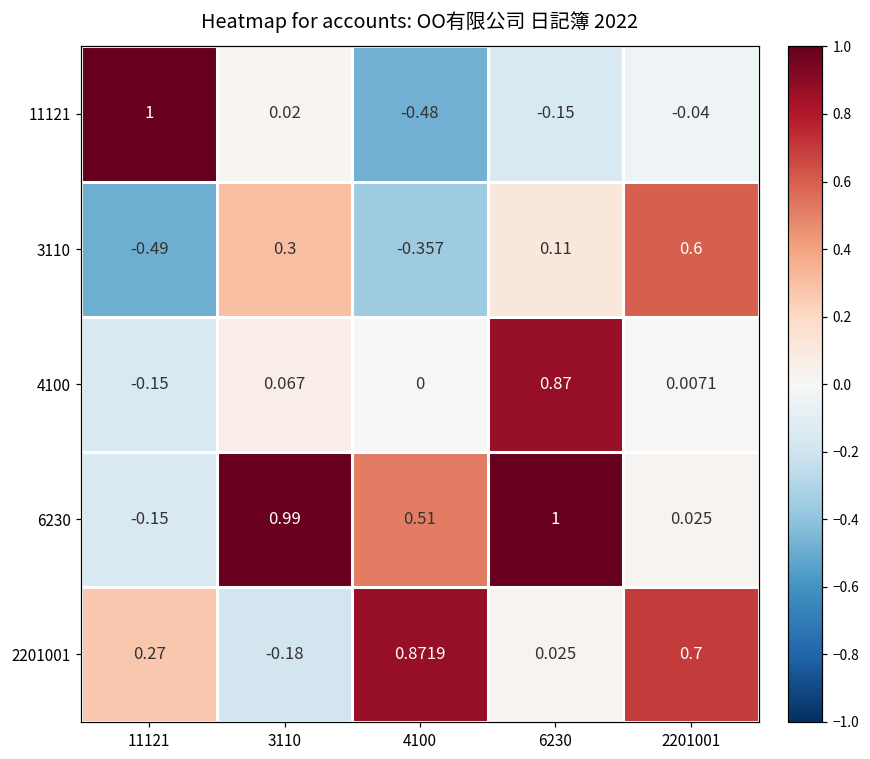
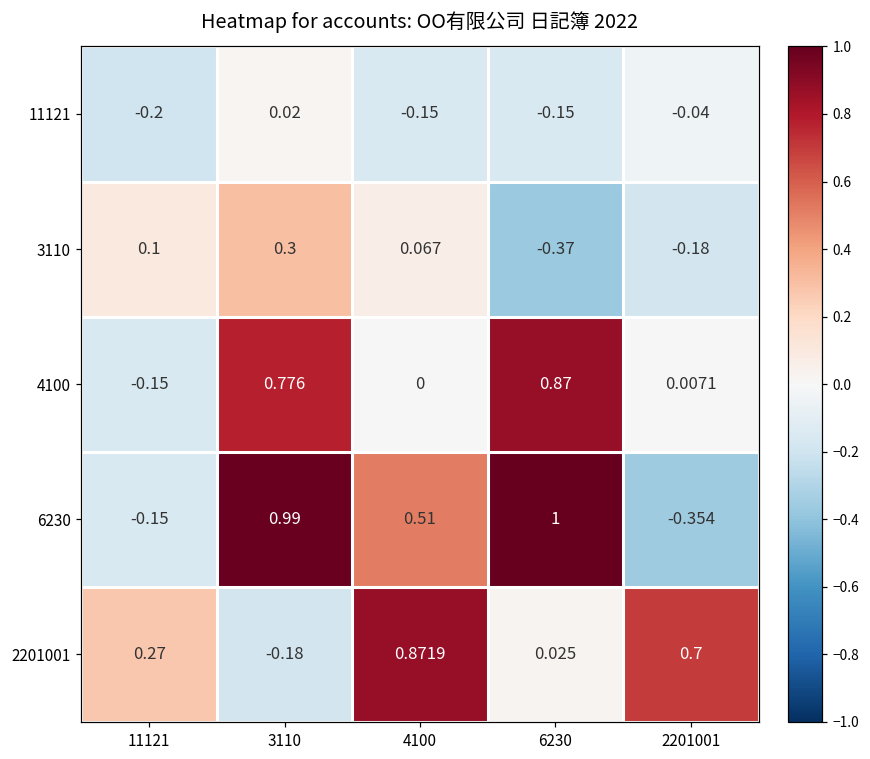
  {
    "11121": {
-     "11121": 1,
+     "11121": -0.2,
      "3110": 0.02,
-     "4100": -0.48,
+     "4100": -0.15,
      "6230": -0.15,
      "2201001": -0.04
    },
    "3110": {
-     "11121": -0.49,
+     "11121": 0.1,
      "3110": 0.3,
-     "4100": -0.357,
-     "6230": 0.11,
-     "2201001": 0.6
+     "4100": 0.067,
+     "6230": -0.37,
+     "2201001": -0.18
    },
    "4100": {
      "11121": -0.15,
-     "3110": 0.067,
+     "3110": 0.776,
      "4100": 0,
      "6230": 0.87,
      "2201001": 0.0071
    },
    "6230": {
      "11121": -0.15,
      "3110": 0.99,
      "4100": 0.51,
      "6230": 1,
-     "2201001": 0.025
+     "2201001": -0.354
    },
    "2201001": {
      "11121": 0.27,
      "3110": -0.18,
      "4100": 0.8719,
      "6230": 0.025,
      "2201001": 0.7
    }
  }
